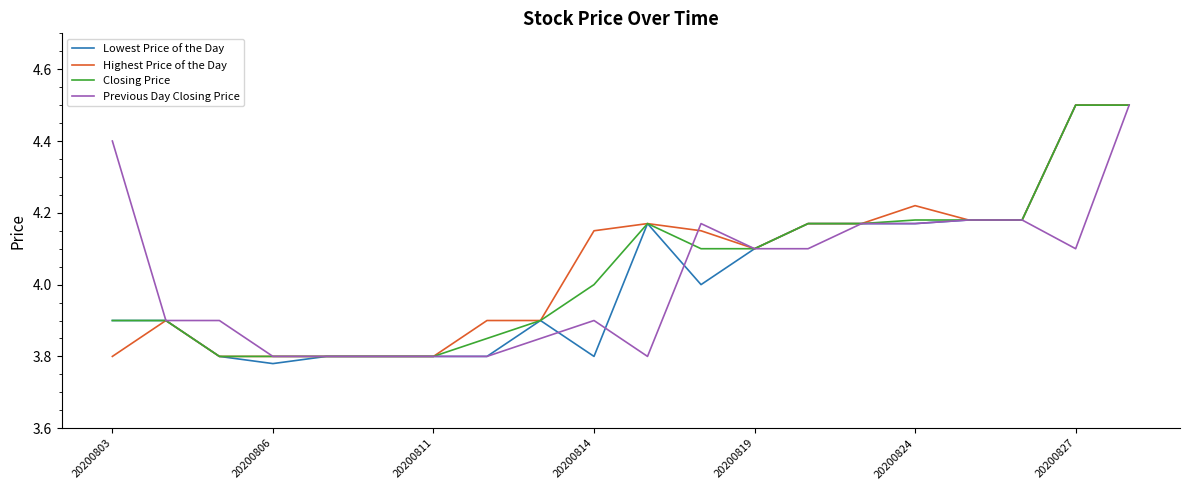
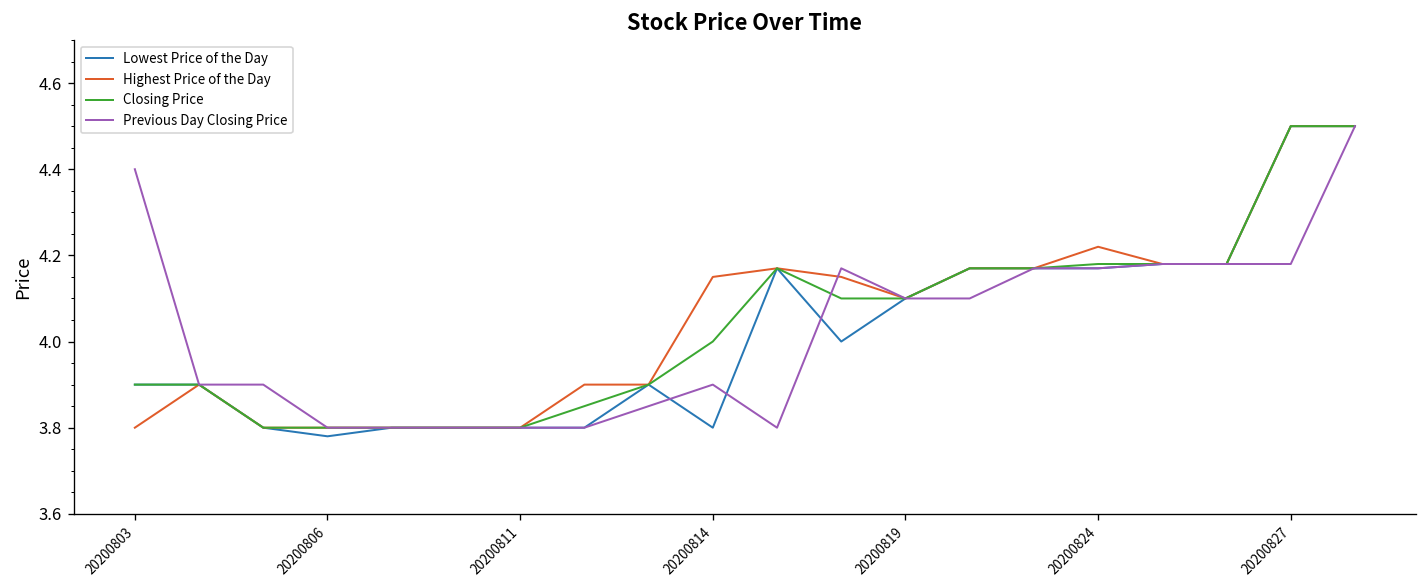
  {
    "Lowest Price of the Day": {
      "20200806": 3.78,
      "20200814": 3.80
    },
    "Highest Price of the Day": {
      "20200803": 3.80,
      "20200814": 4.15,
      "20200824": 4.22
    },
    "Closing Price": {
      "20200814": 4.00,
      "20200824": 4.18
    },
    "Previous Day Closing Price": {
      "20200803": 4.40,
      "20200814": 3.90,
-     "20200827": 4.10
+     "20200827": 4.18
    }
  }
